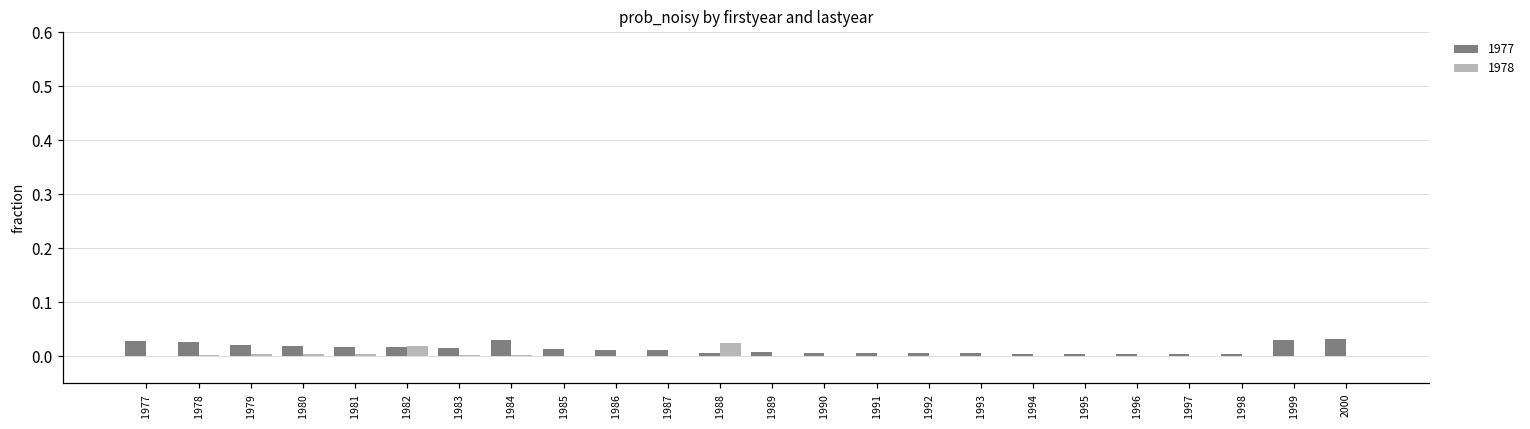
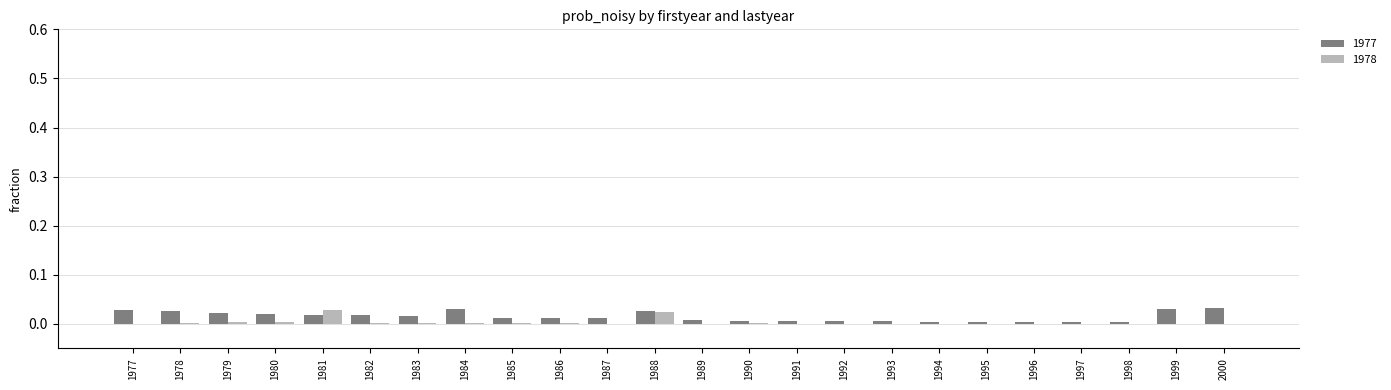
  {
    "1977": {
      "1977": 0.03,
      "1978": 0.03,
      "1979": 0.02,
      "1980": 0.02,
      "1981": 0.02,
      "1982": 0.02,
      "1983": 0.02,
      "1984": 0.03,
      "1985": 0.01,
      "1986": 0.01,
      "1987": 0.01,
-     "1988": 0.01,
+     "1988": 0.03,
      "1989": 0.01,
      "1990": 0.01,
      "1991": 0.01,
      "1992": 0.01,
      "1999": 0.03,
      "2000": 0.03
    },
    "1978": {
      "1977": 0.00,
-     "1981": 0.00,
-     "1982": 0.02,
+     "1981": 0.03,
+     "1982": 0.00,
      "1988": 0.02,
      "1993": 0.00,
      "1994": 0.00,
      "1995": 0.00,
      "1996": 0.00,
      "1997": 0.00,
      "1998": 0.00,
      "1999": 0.00,
      "2000": 0.00
    }
  }
